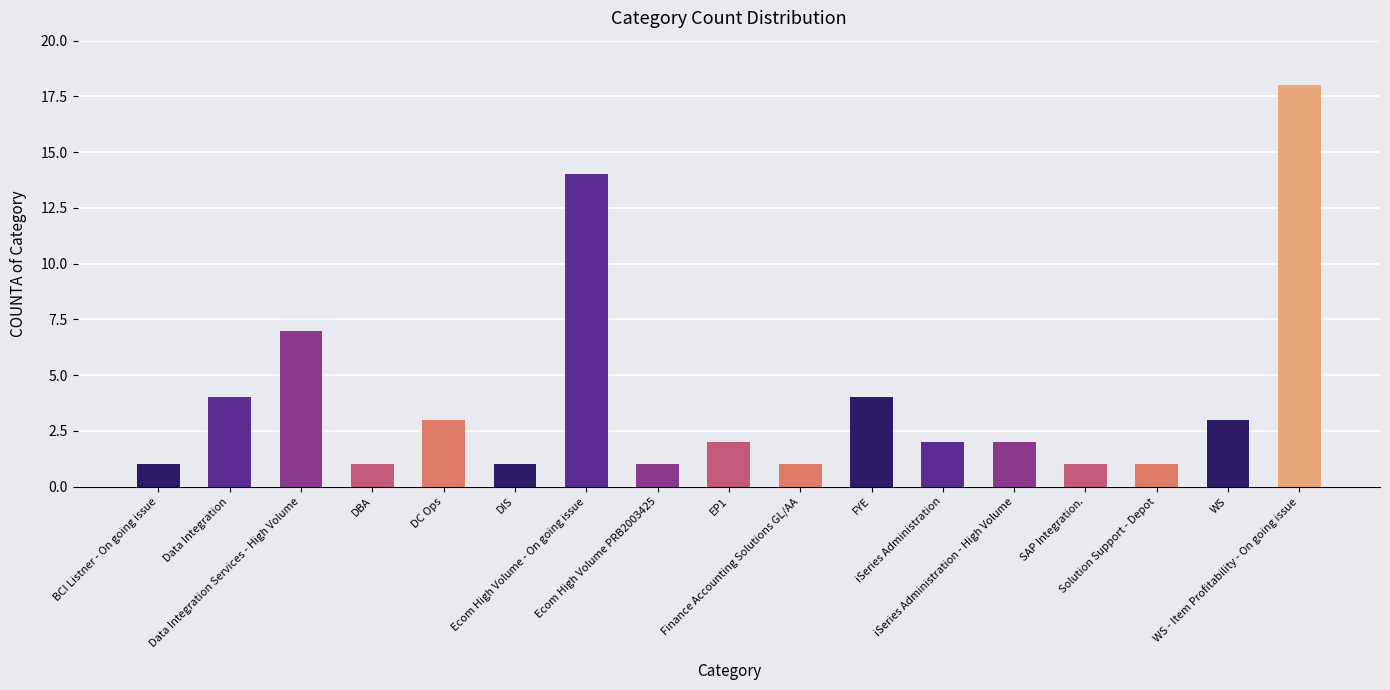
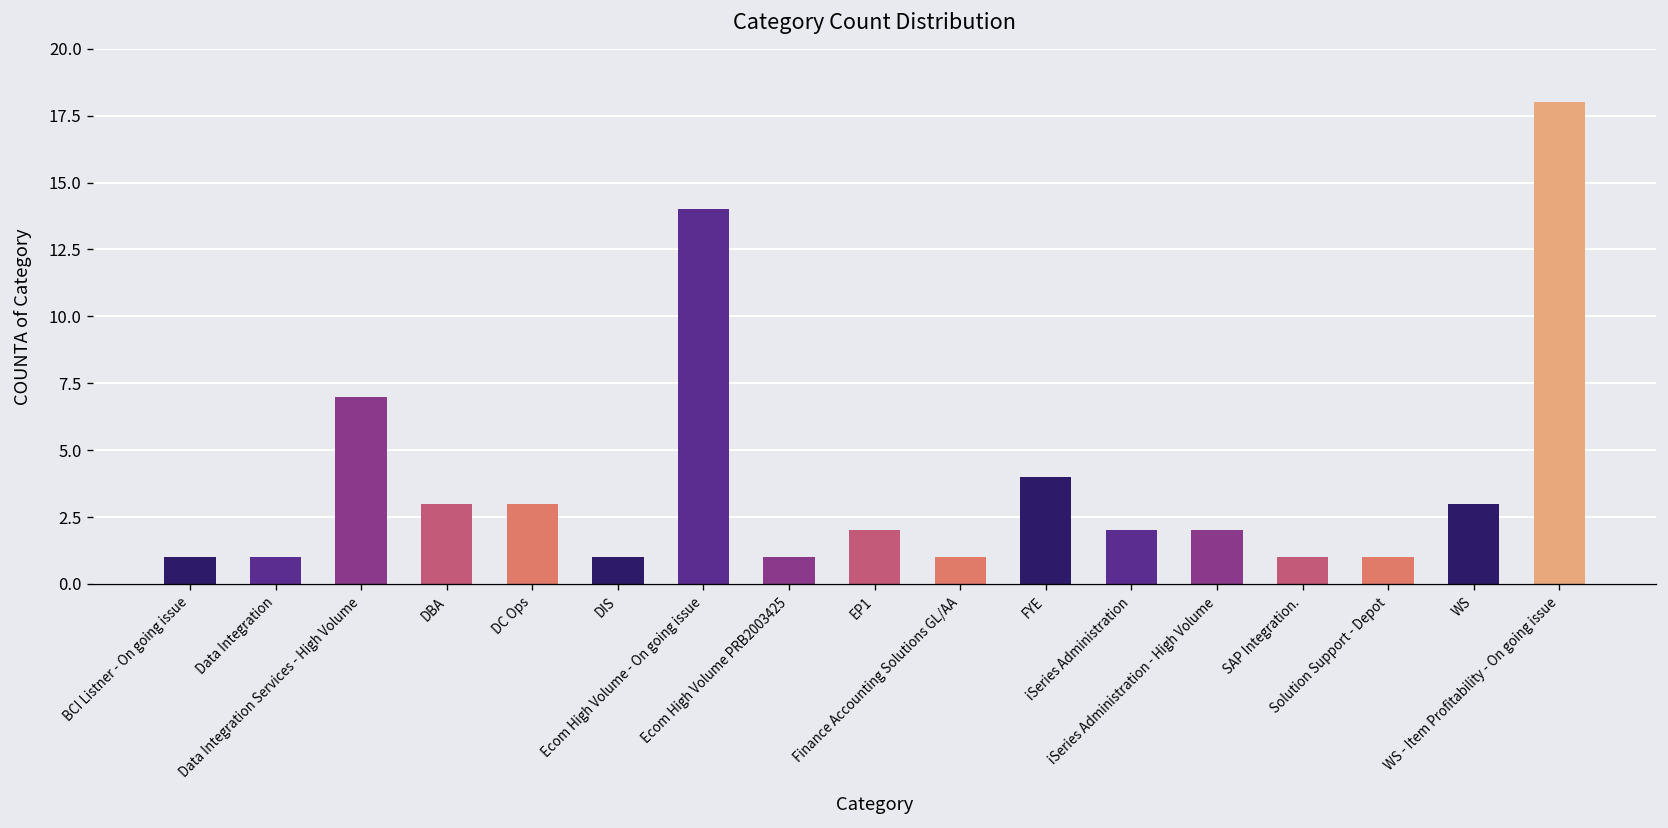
  {
    "BCI Listner - On going issue": 1,
-   "Data Integration": 4,
+   "Data Integration": 1,
    "Data Integration Services - High Volume": 7,
-   "DBA": 1,
+   "DBA": 3,
    "DC Ops": 3,
    "DIS": 1,
    "Ecom High Volume - On going issue": 14,
    "Ecom High Volume PRB2003425": 1,
    "EP1": 2,
    "Finance Accounting Solutions GL/AA": 1,
    "FYE": 4,
    "iSeries Administration": 2,
    "iSeries Administration - High Volume": 2,
    "SAP Integration.": 1,
    "Solution Support - Depot": 1,
    "WS": 3,
    "WS - Item Profitability - On going issue": 18
  }
